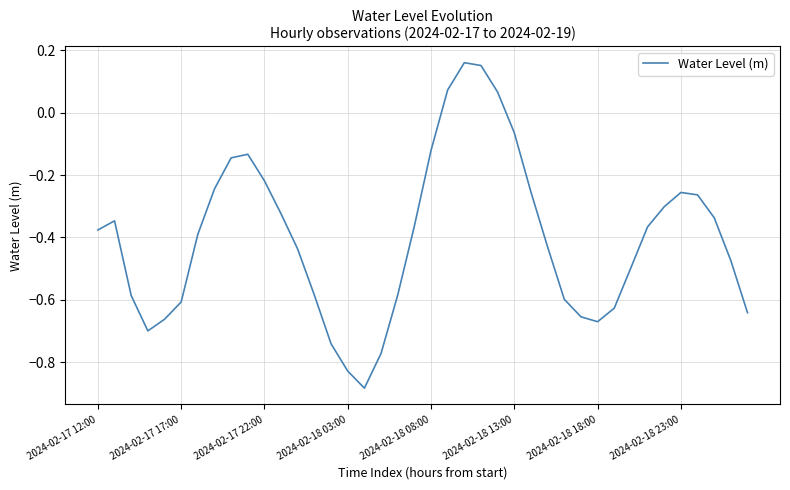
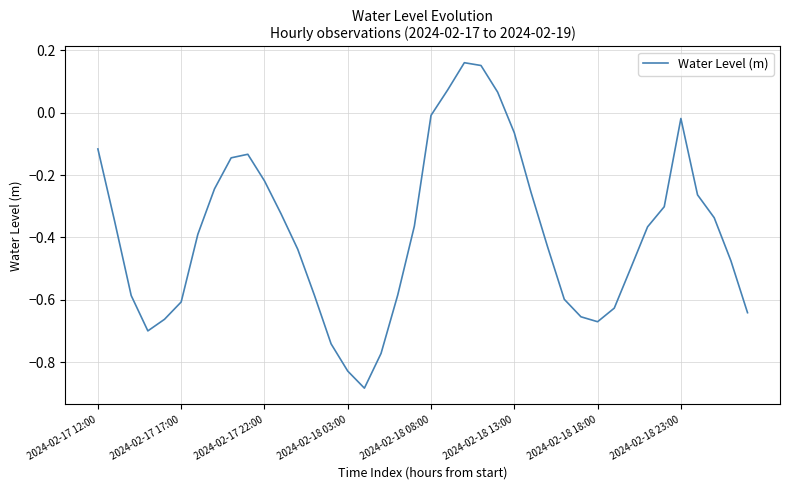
  {
-   "2024-02-17 12:00": -0.38,
+   "2024-02-17 12:00": -0.12,
    "2024-02-17 17:00": -0.61,
    "2024-02-17 22:00": -0.22,
    "2024-02-18 03:00": -0.83,
-   "2024-02-18 08:00": -0.12,
+   "2024-02-18 08:00": -0.01,
    "2024-02-18 13:00": -0.06,
    "2024-02-18 18:00": -0.67,
-   "2024-02-18 23:00": -0.26
+   "2024-02-18 23:00": -0.02
  }
